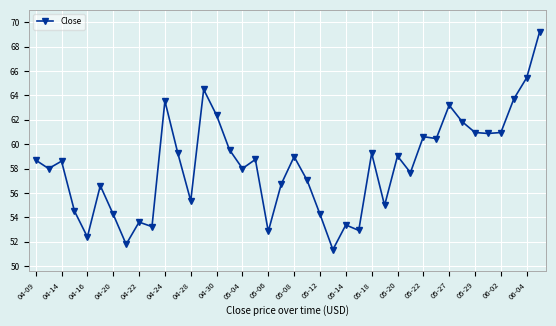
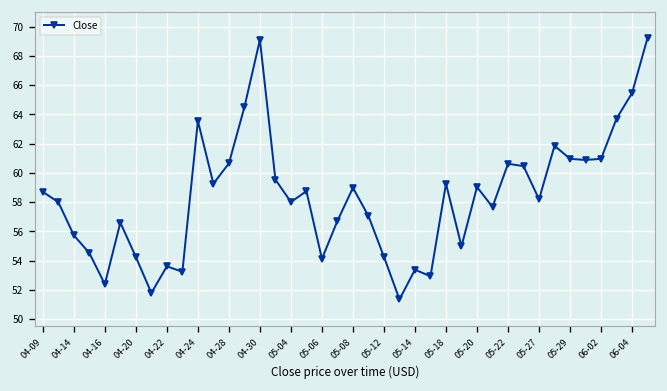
  {
    "04-09": 58.7,
-   "04-14": 58.6,
+   "04-14": 55.7,
    "04-16": 52.4,
    "04-20": 54.3,
    "04-22": 53.6,
    "04-24": 63.5,
-   "04-28": 55.4,
-   "04-30": 62.4,
+   "04-28": 60.7,
+   "04-30": 69.1,
    "05-04": 58.0,
-   "05-06": 52.8,
+   "05-06": 54.1,
    "05-08": 59.0,
    "05-12": 54.3,
    "05-14": 53.4,
    "05-18": 59.3,
    "05-20": 59.0,
    "05-22": 60.6,
-   "05-27": 63.2,
+   "05-27": 58.2,
    "05-29": 61.0,
    "06-02": 61.0,
    "06-04": 65.5
  }
